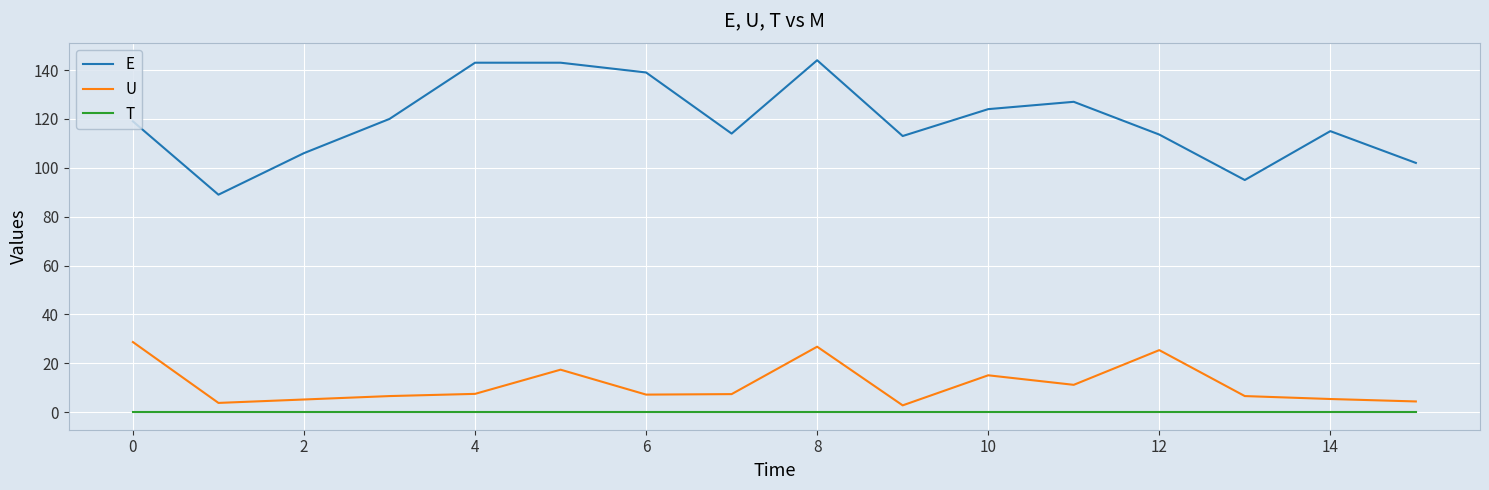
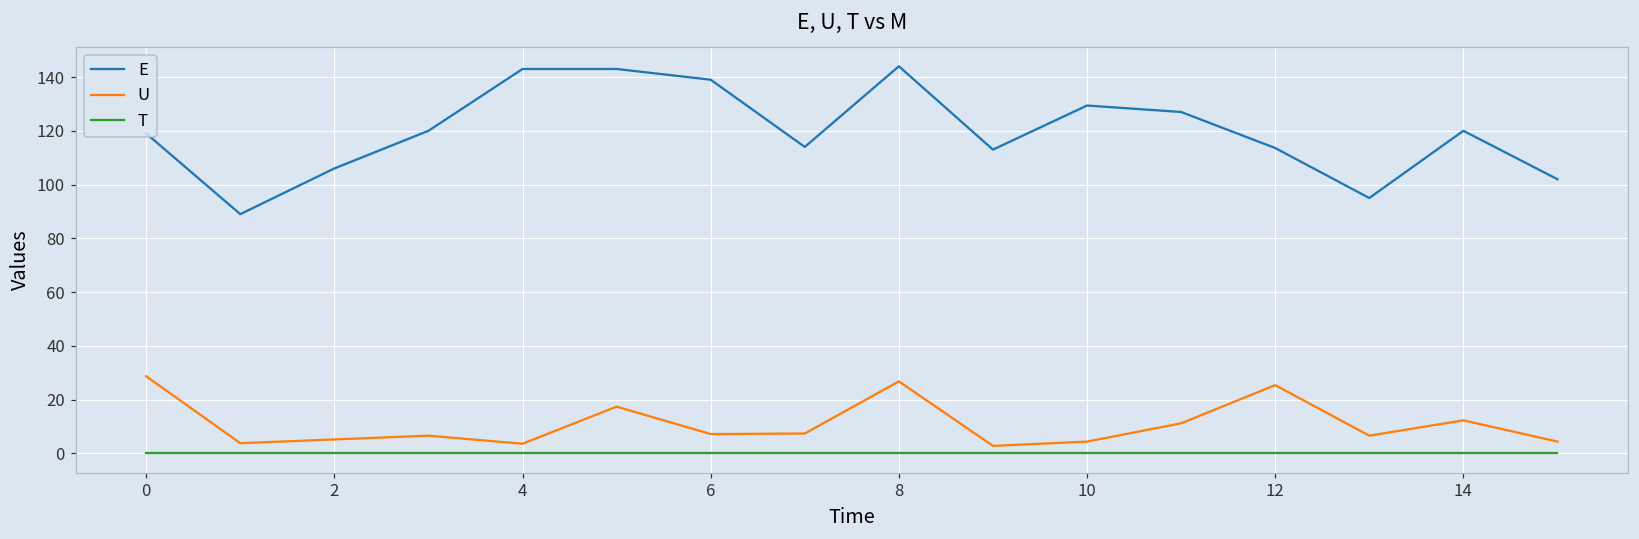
  {
    "E": {
      "2": 106,
      "4": 143,
      "6": 139,
      "8": 144,
-     "10": 124,
+     "10": 129,
      "12": 114,
-     "14": 115
+     "14": 120
    },
    "U": {
      "0": 29,
      "2": 5,
-     "4": 8,
+     "4": 4,
      "6": 7,
      "8": 27,
-     "10": 15,
+     "10": 4,
      "12": 25,
-     "14": 5
+     "14": 12
    },
    "T": {
      "0": 0,
      "2": 0,
      "4": 0,
      "6": 0,
      "8": 0,
      "10": 0,
      "12": 0,
      "14": 0
    }
  }
